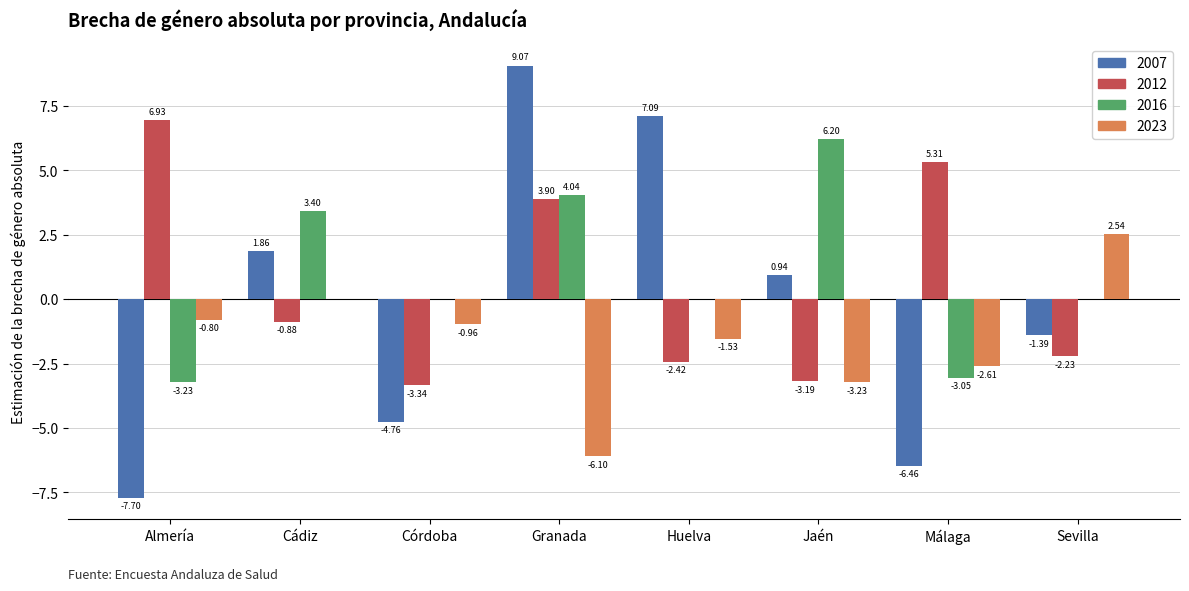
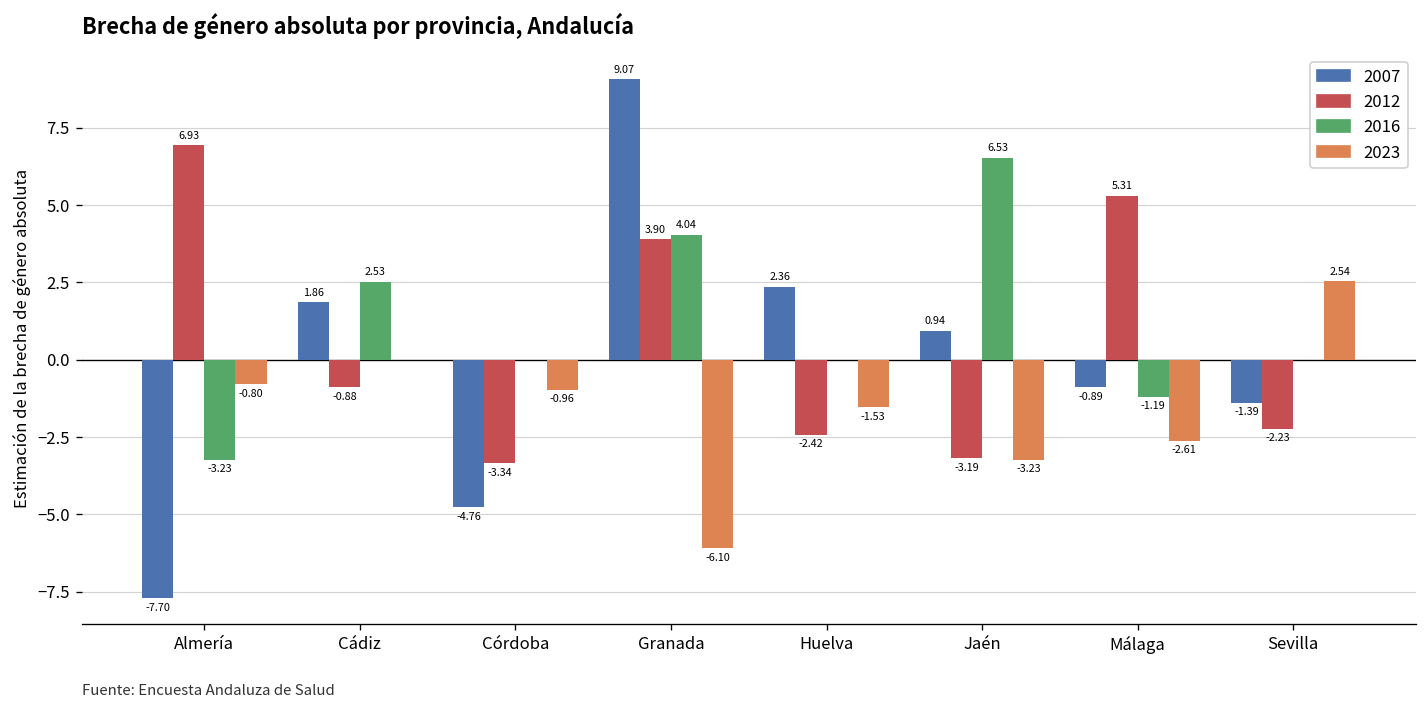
  {
    "2007": {
      "Almería": -7.70,
      "Cádiz": 1.86,
      "Córdoba": -4.76,
      "Granada": 9.07,
-     "Huelva": 7.09,
+     "Huelva": 2.36,
      "Jaén": 0.94,
-     "Málaga": -6.46,
+     "Málaga": -0.89,
      "Sevilla": -1.39
    },
    "2016": {
      "Almería": -3.23,
-     "Cádiz": 3.40,
+     "Cádiz": 2.53,
      "Granada": 4.04,
-     "Jaén": 6.20,
-     "Málaga": -3.05
+     "Jaén": 6.53,
+     "Málaga": -1.19
    }
  }
